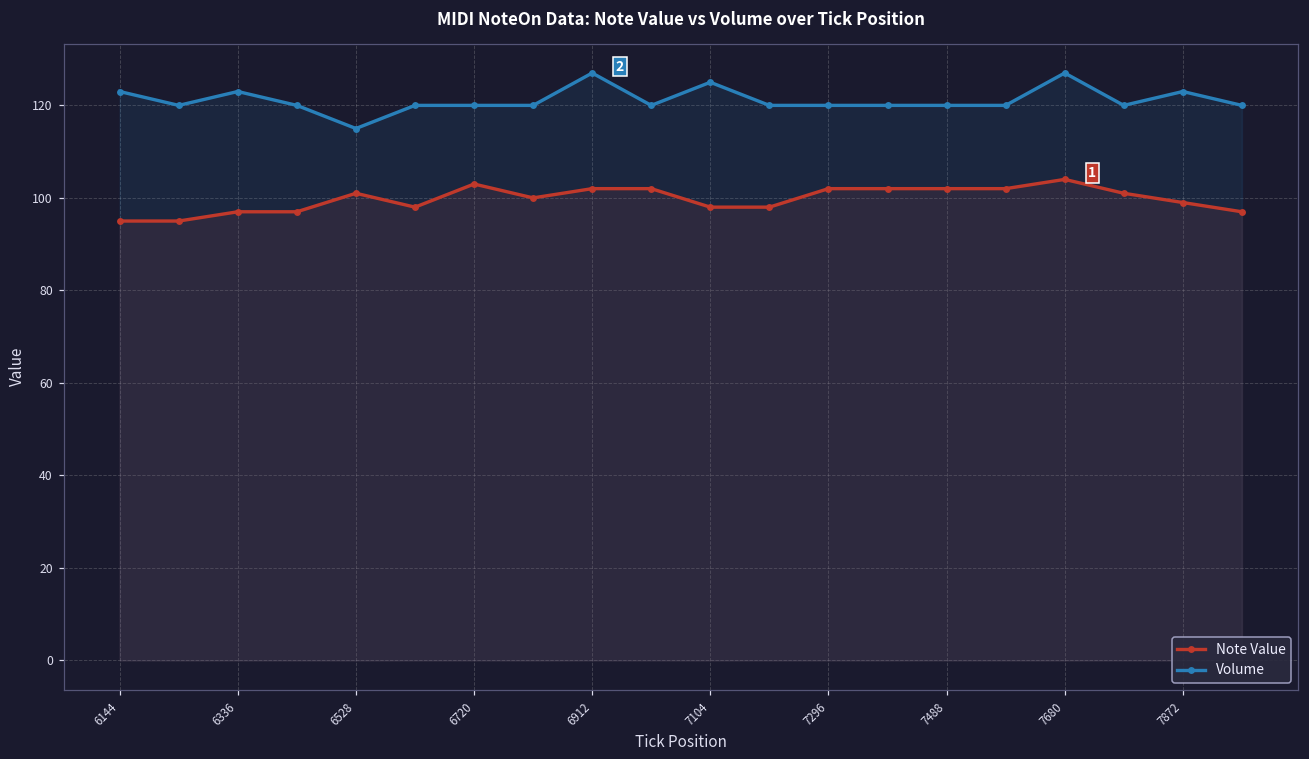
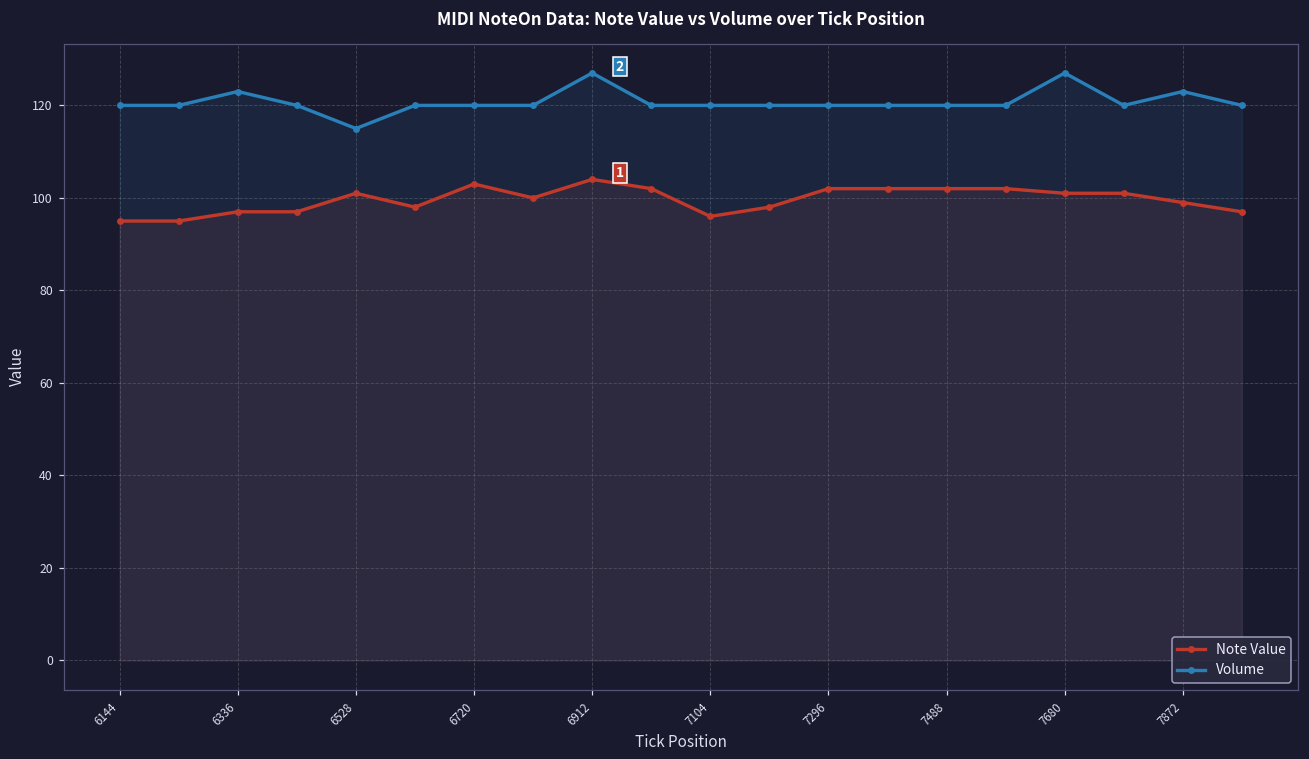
  {
    "Note Value": {
      "6144": 95,
      "6336": 97,
      "6528": 101,
      "6720": 103,
-     "6912": 102,
-     "7104": 98,
+     "6912": 104,
+     "7104": 96,
      "7296": 102,
      "7488": 102,
-     "7680": 104,
+     "7680": 101,
      "7872": 99
    },
    "Volume": {
-     "6144": 123,
+     "6144": 120,
      "6336": 123,
      "6528": 115,
      "6720": 120,
-     "7104": 125,
+     "7104": 120,
      "7296": 120,
      "7488": 120,
      "7680": 127,
      "7872": 123
    }
  }
